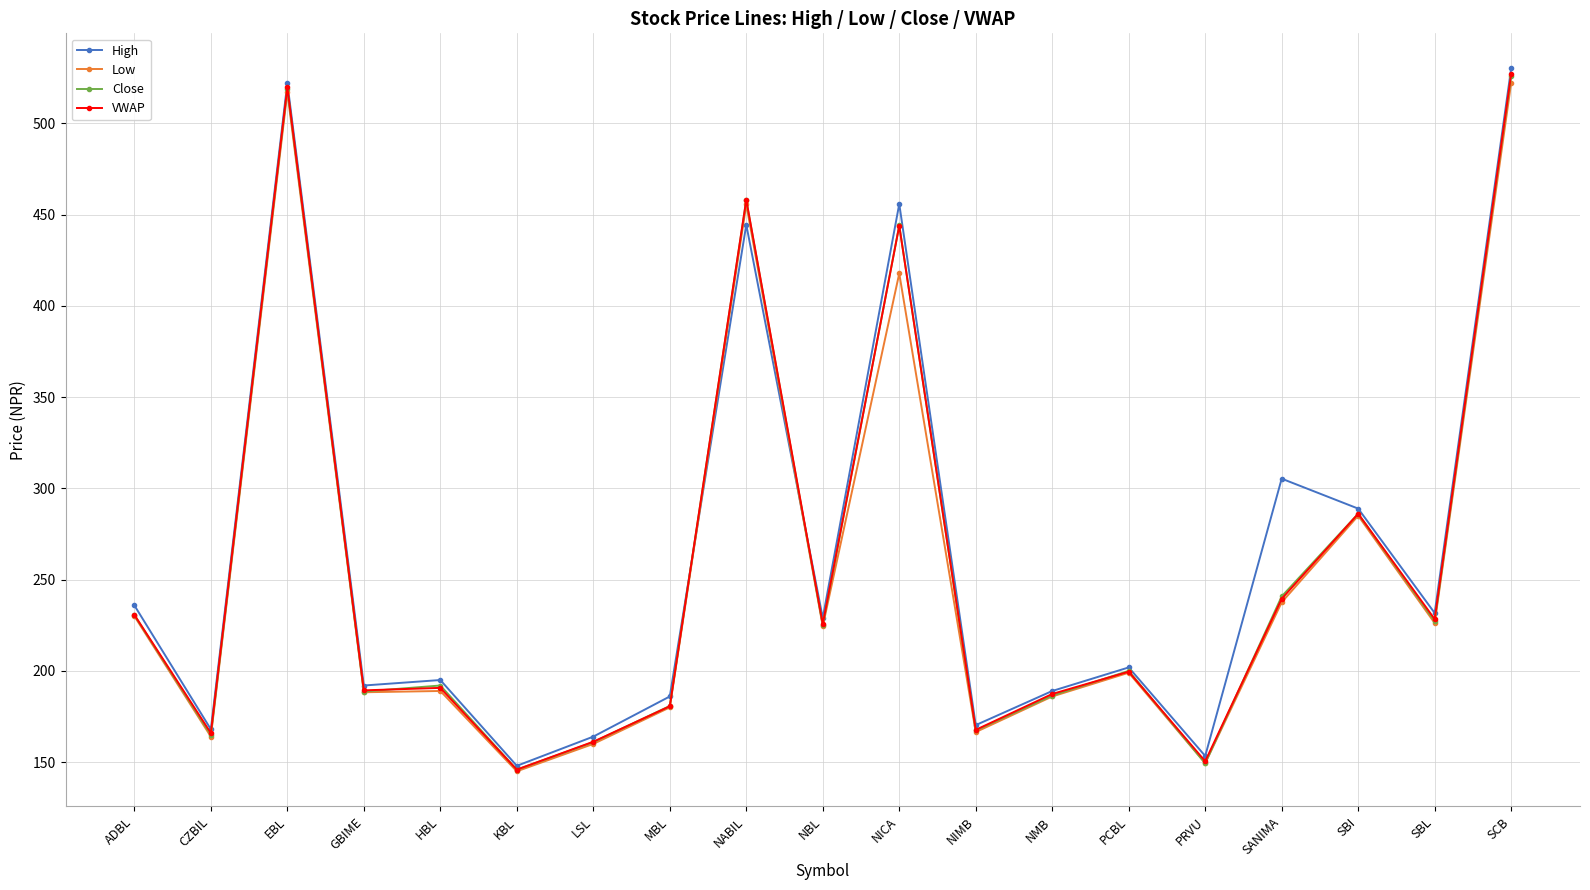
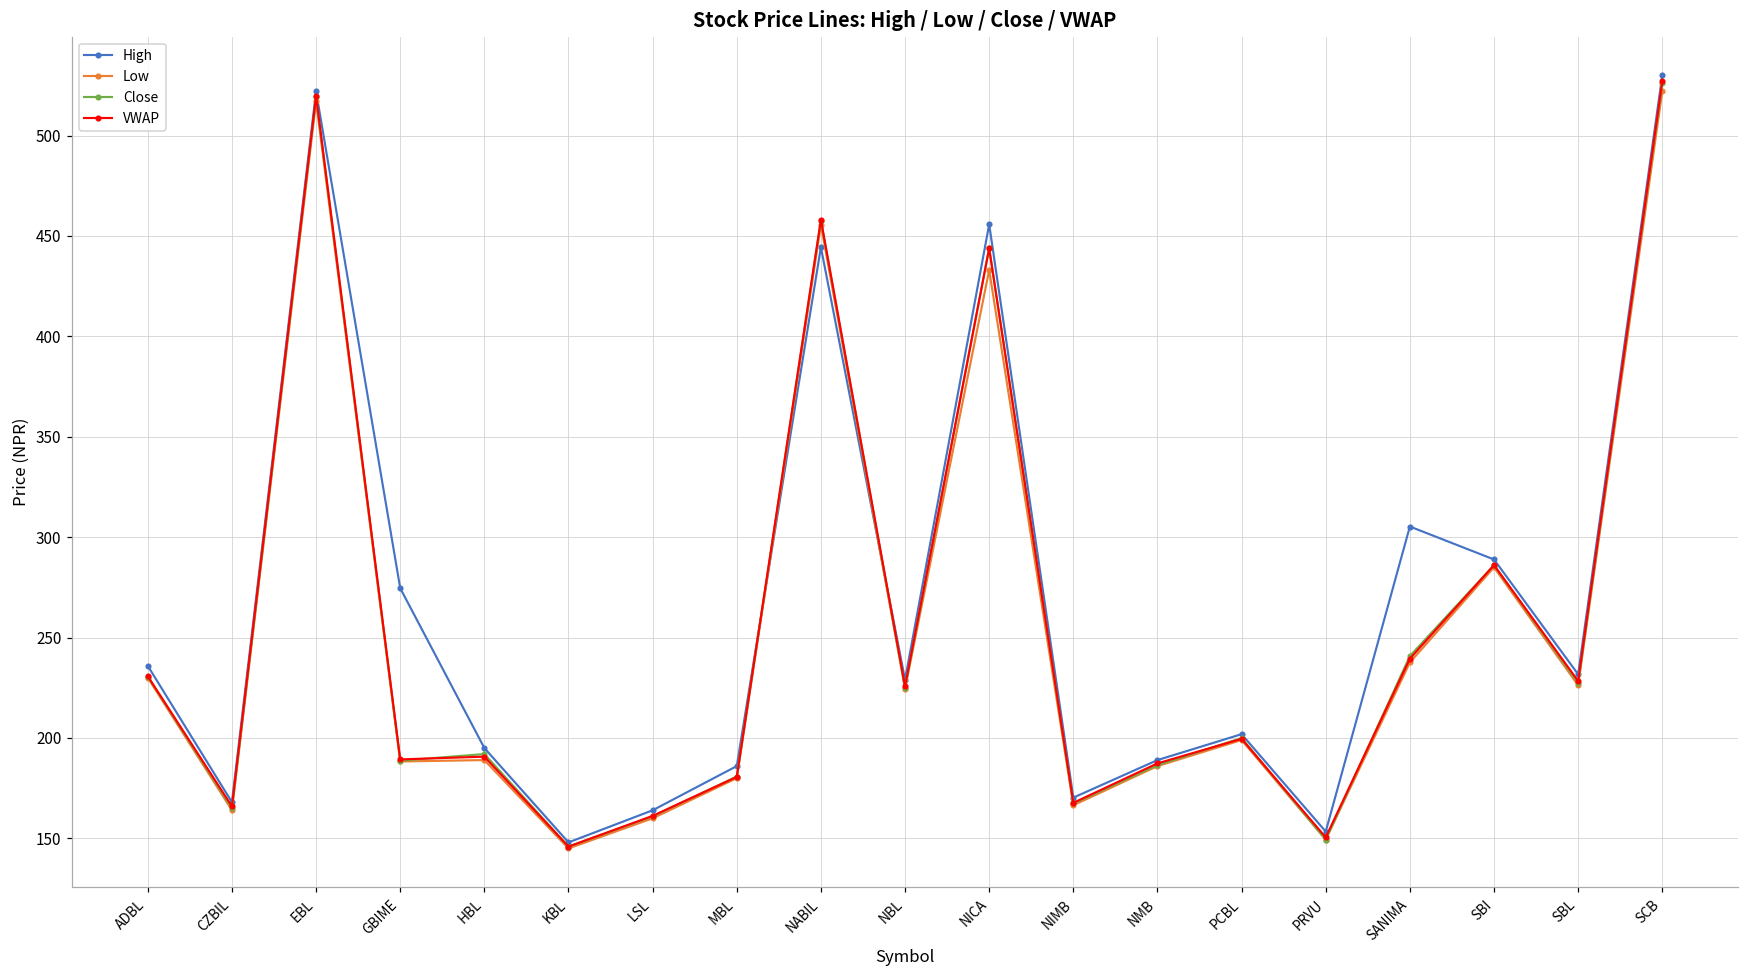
  {
    "High": {
      "ADBL": 236,
      "CZBIL": 168,
      "EBL": 522,
-     "GBIME": 192,
+     "GBIME": 275,
      "HBL": 195,
      "KBL": 148,
      "LSL": 164,
      "MBL": 186,
      "NABIL": 444,
      "NBL": 229,
      "NICA": 456,
      "NIMB": 170,
      "NMB": 189,
      "PCBL": 202,
      "PRVU": 153,
      "SANIMA": 305,
      "SBI": 289,
      "SBL": 232,
      "SCB": 530
    },
    "Low": {
      "EBL": 517,
      "HBL": 189,
      "NABIL": 456,
-     "NICA": 418,
+     "NICA": 433,
      "SANIMA": 238,
      "SCB": 522
    }
  }
